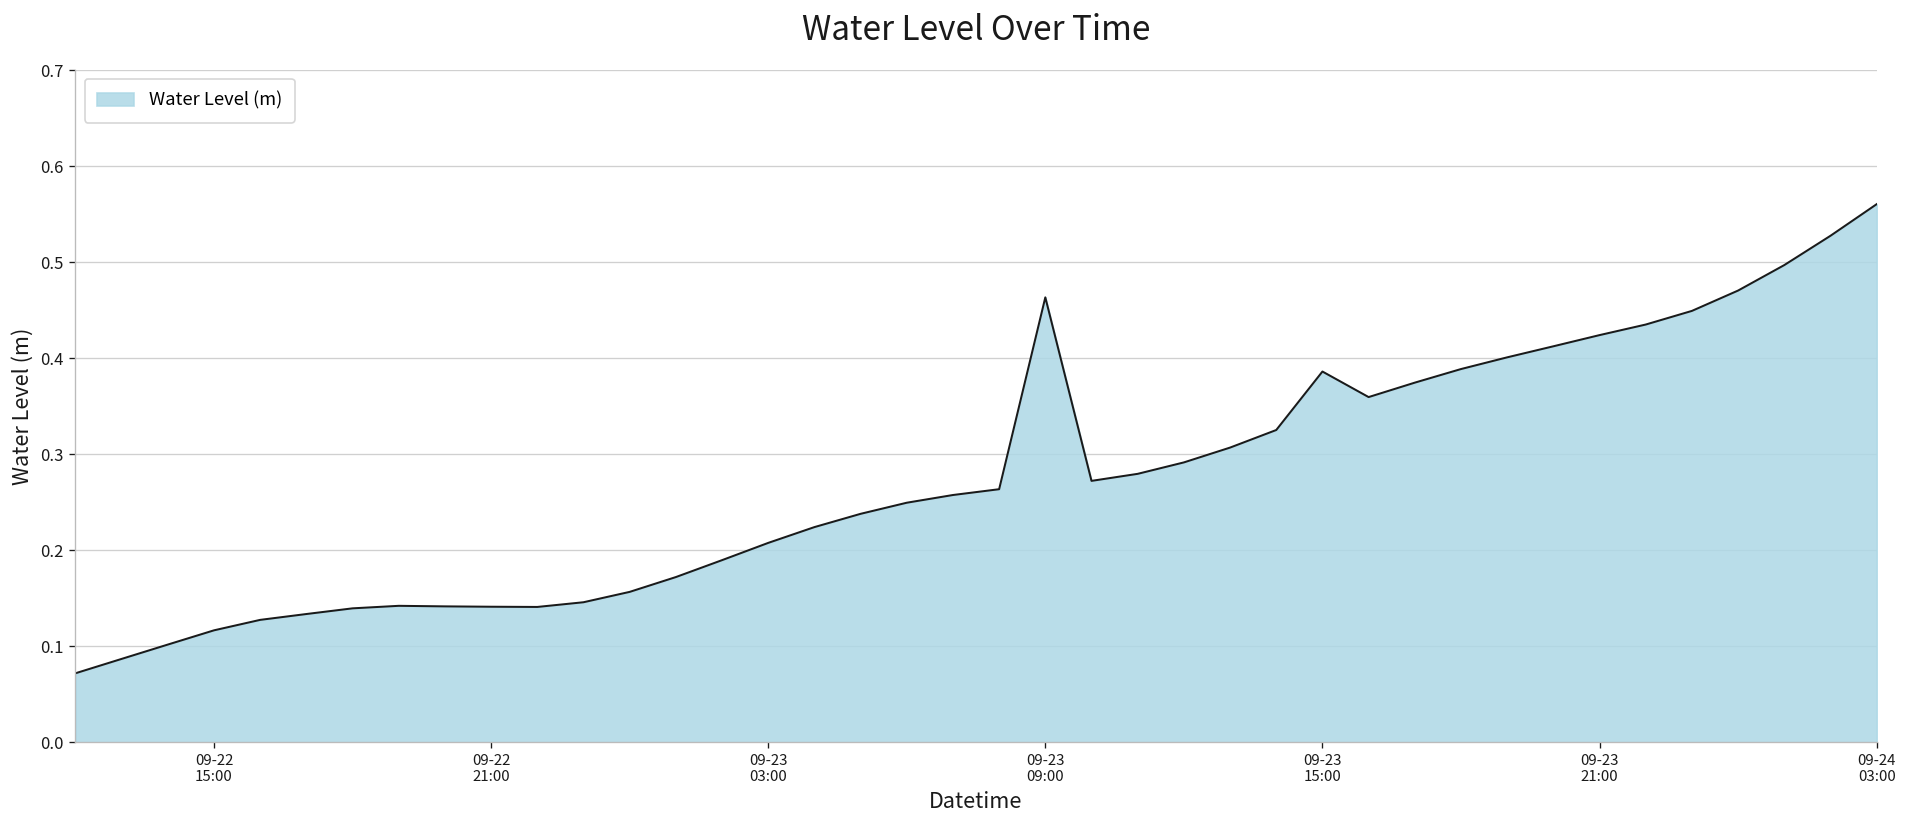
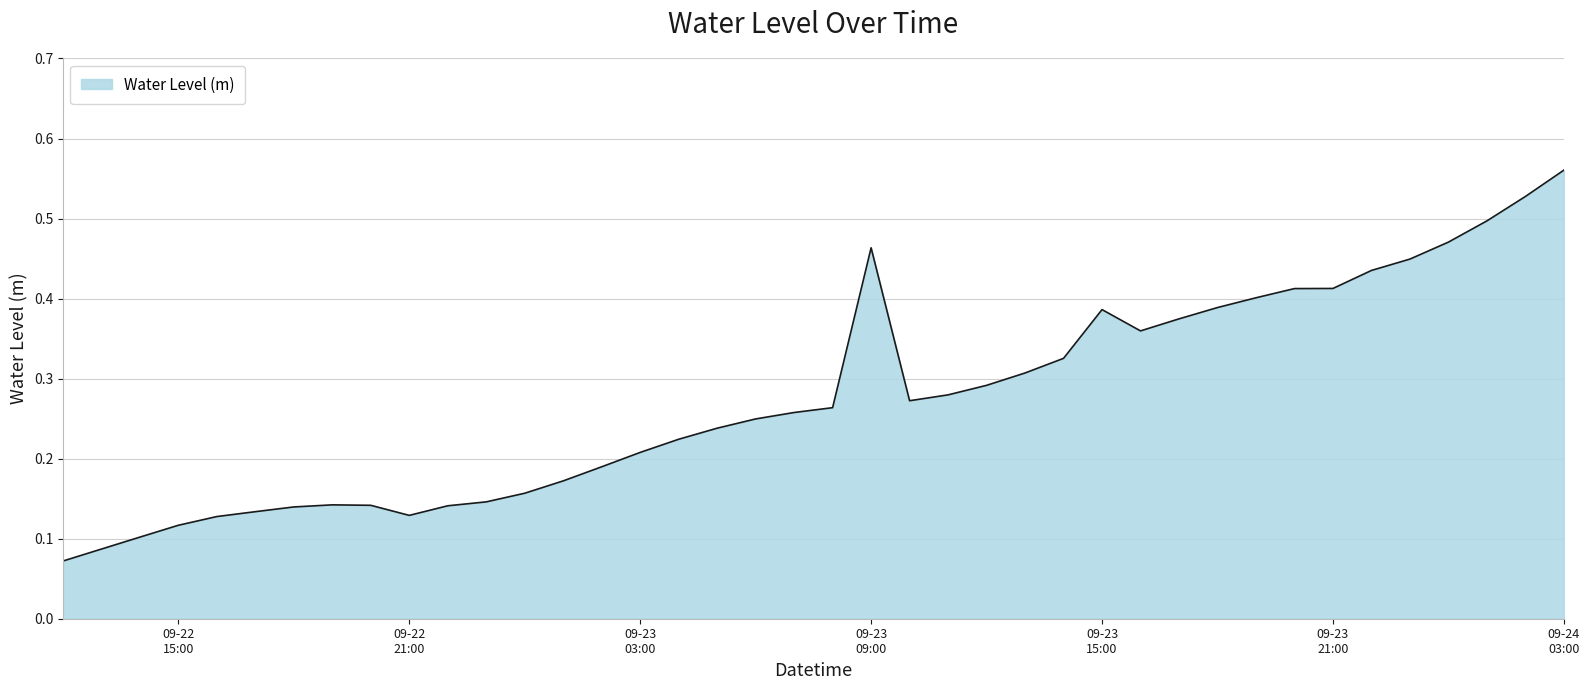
  {
    "09-22 15:00": 0.12,
-   "09-22 21:00": 0.14,
+   "09-22 21:00": 0.13,
    "09-23 03:00": 0.21,
    "09-23 09:00": 0.46,
    "09-23 15:00": 0.39,
-   "09-23 21:00": 0.42,
+   "09-23 21:00": 0.41,
    "09-24 03:00": 0.56
  }
